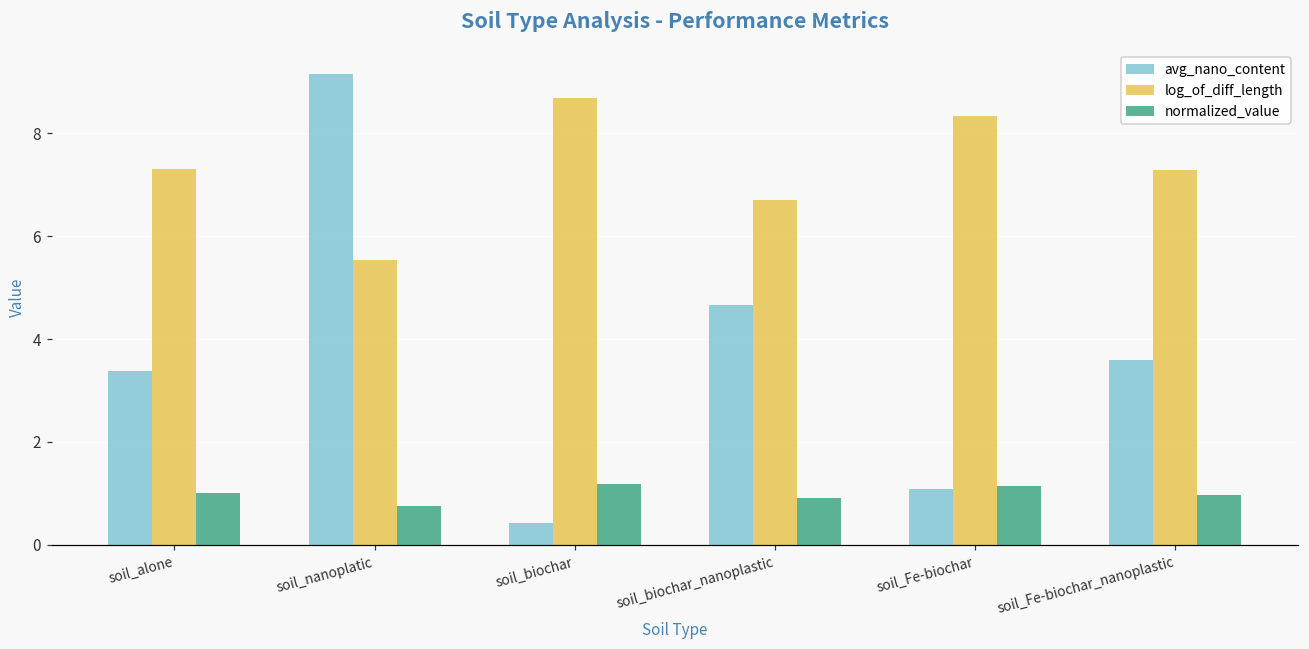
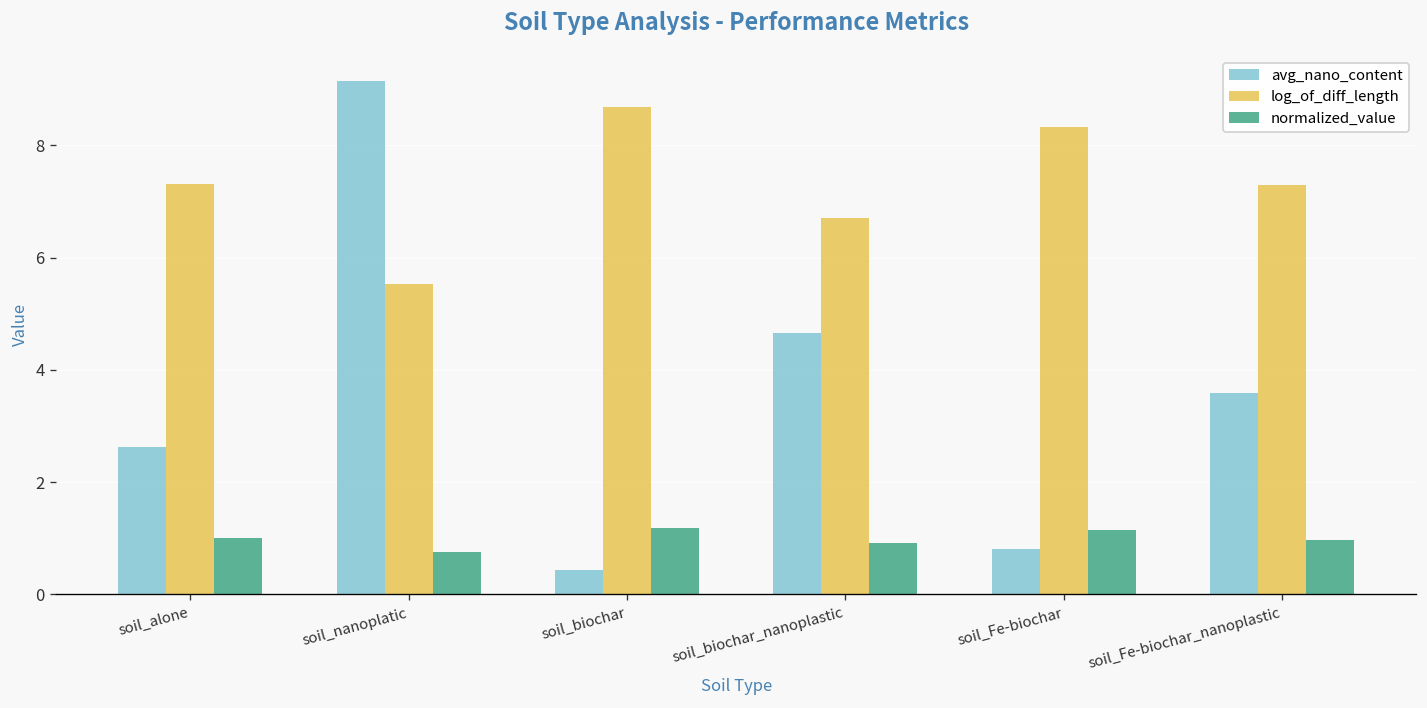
  {
    "avg_nano_content": {
-     "soil_alone": 3.4,
+     "soil_alone": 2.6,
      "soil_nanoplatic": 9.2,
      "soil_biochar": 0.4,
      "soil_biochar_nanoplastic": 4.7,
-     "soil_Fe-biochar": 1.1,
+     "soil_Fe-biochar": 0.8,
      "soil_Fe-biochar_nanoplastic": 3.6
    },
    "log_of_diff_length": {
      "soil_alone": 7.3,
      "soil_nanoplatic": 5.5,
      "soil_biochar": 8.7,
      "soil_biochar_nanoplastic": 6.7,
      "soil_Fe-biochar": 8.3,
      "soil_Fe-biochar_nanoplastic": 7.3
    },
    "normalized_value": {
      "soil_alone": 1.0,
      "soil_nanoplatic": 0.8,
      "soil_biochar": 1.2,
      "soil_biochar_nanoplastic": 0.9,
      "soil_Fe-biochar": 1.1,
      "soil_Fe-biochar_nanoplastic": 1.0
    }
  }
